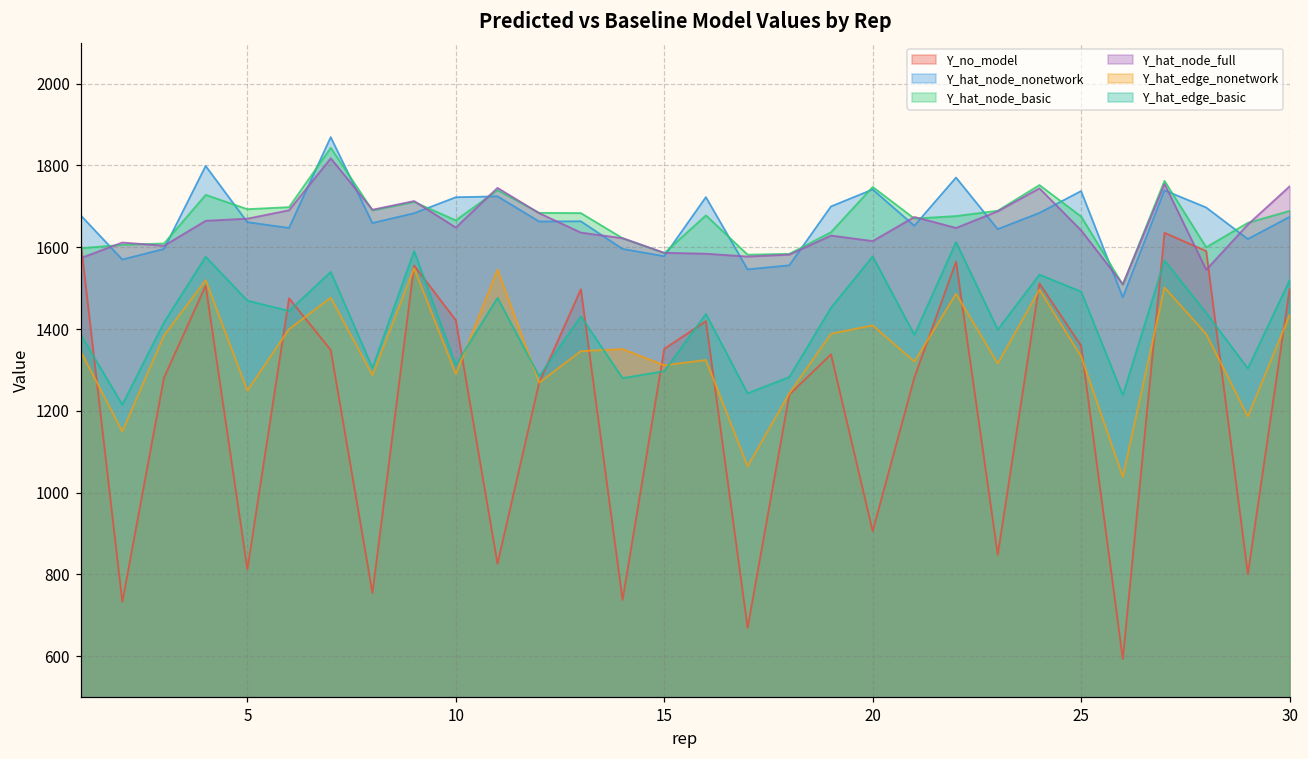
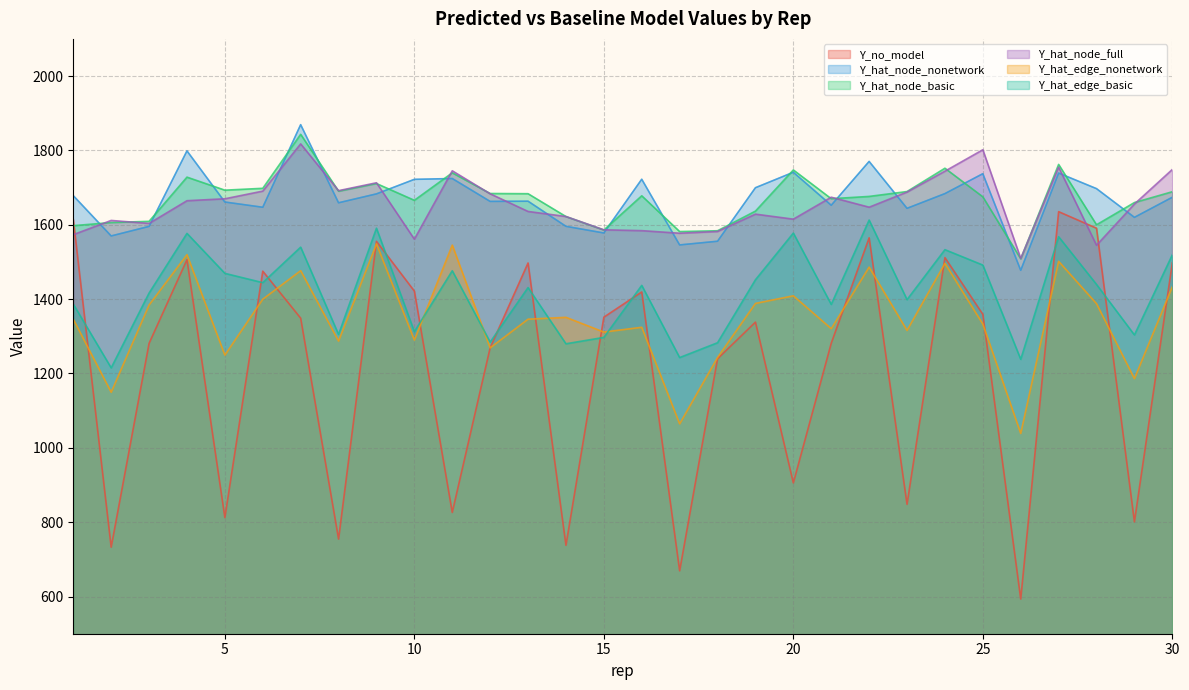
  {
    "Y_hat_node_full": {
      "5": 1670,
-     "10": 1650,
+     "10": 1560,
      "20": 1620,
-     "25": 1640,
+     "25": 1800,
      "30": 1750
    }
  }
